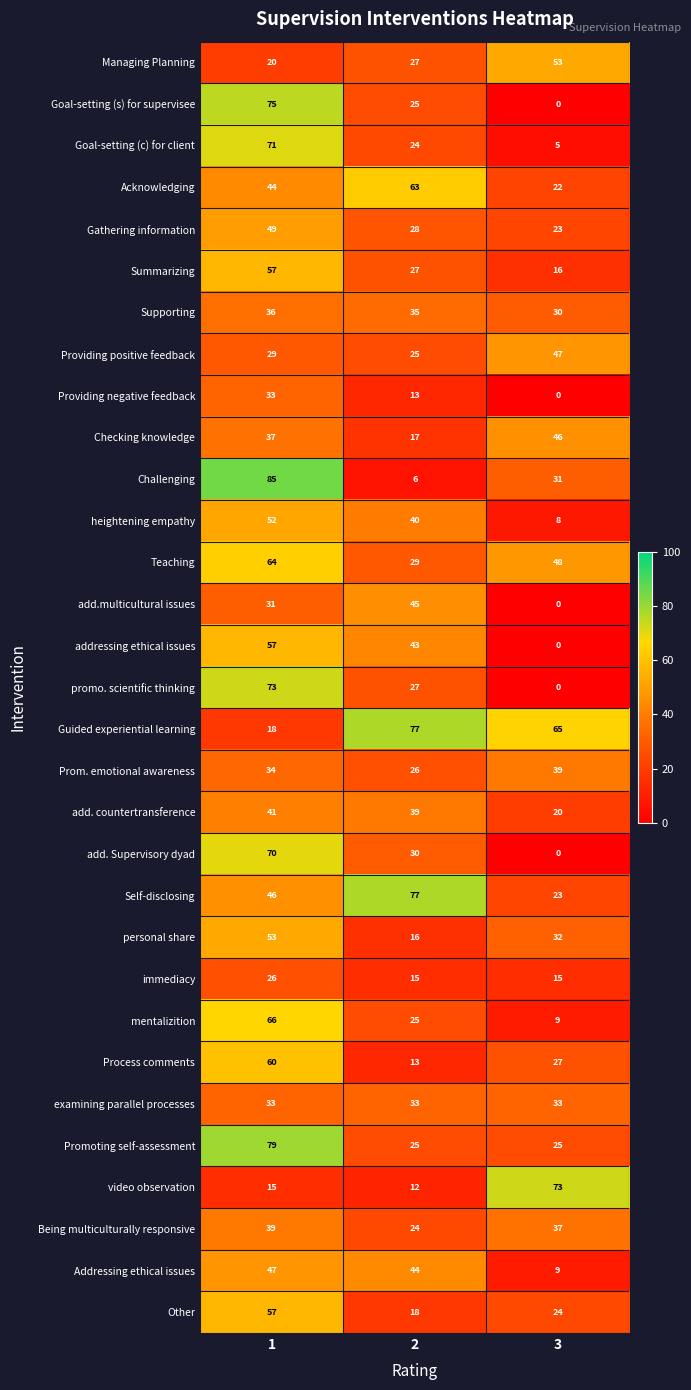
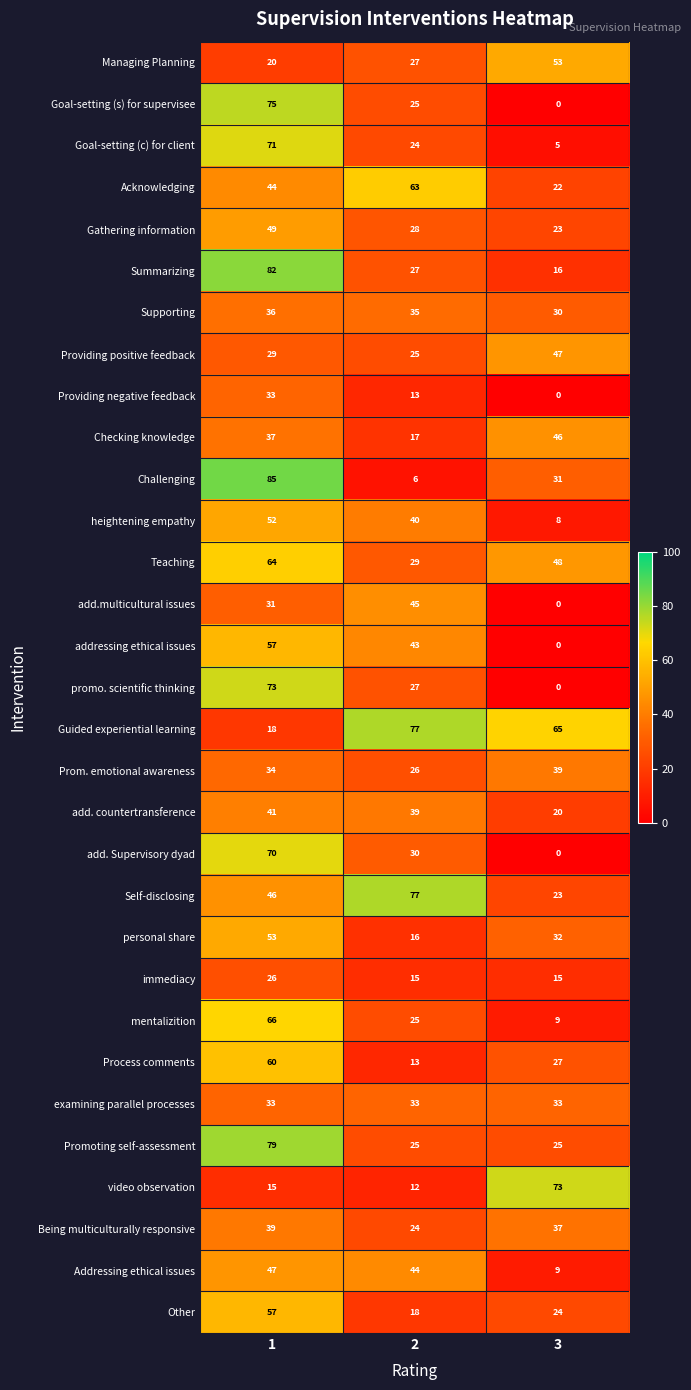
  {
    "Managing Planning": {
      "1": 20,
      "2": 27,
      "3": 53
    },
    "Goal-setting (s) for supervisee": {
      "1": 75,
      "2": 25,
      "3": 0
    },
    "Goal-setting (c) for client": {
      "1": 71,
      "2": 24,
      "3": 5
    },
    "Acknowledging": {
      "1": 44,
      "2": 63,
      "3": 22
    },
    "Gathering information": {
      "1": 49,
      "2": 28,
      "3": 23
    },
    "Summarizing": {
-     "1": 57,
+     "1": 82,
      "2": 27,
      "3": 16
    },
    "Supporting": {
      "1": 36,
      "2": 35,
      "3": 30
    },
    "Providing positive feedback": {
      "1": 29,
      "2": 25,
      "3": 47
    },
    "Providing negative feedback": {
      "1": 33,
      "2": 13,
      "3": 0
    },
    "Checking knowledge": {
      "1": 37,
      "2": 17,
      "3": 46
    },
    "Challenging": {
      "1": 85,
      "2": 6,
      "3": 31
    },
    "heightening empathy": {
      "1": 52,
      "2": 40,
      "3": 8
    },
    "Teaching": {
      "1": 64,
      "2": 29,
      "3": 48
    },
    "add.multicultural issues": {
      "1": 31,
      "2": 45,
      "3": 0
    },
    "addressing ethical issues": {
      "1": 57,
      "2": 43,
      "3": 0
    },
    "promo. scientific thinking": {
      "1": 73,
      "2": 27,
      "3": 0
    },
    "Guided experiential learning": {
      "1": 18,
      "2": 77,
      "3": 65
    },
    "Prom. emotional awareness": {
      "1": 34,
      "2": 26,
      "3": 39
    },
    "add. countertransference": {
      "1": 41,
      "2": 39,
      "3": 20
    },
    "add. Supervisory dyad": {
      "1": 70,
      "2": 30,
      "3": 0
    },
    "Self-disclosing": {
      "1": 46,
      "2": 77,
      "3": 23
    },
    "personal share": {
      "1": 53,
      "2": 16,
      "3": 32
    },
    "immediacy": {
      "1": 26,
      "2": 15,
      "3": 15
    },
    "mentalizition": {
      "1": 66,
      "2": 25,
      "3": 9
    },
    "Process comments": {
      "1": 60,
      "2": 13,
      "3": 27
    },
    "examining parallel processes": {
      "1": 33,
      "2": 33,
      "3": 33
    },
    "Promoting self-assessment": {
      "1": 79,
      "2": 25,
      "3": 25
    },
    "video observation": {
      "1": 15,
      "2": 12,
      "3": 73
    },
    "Being multiculturally responsive": {
      "1": 39,
      "2": 24,
      "3": 37
    },
    "Addressing ethical issues": {
      "1": 47,
      "2": 44,
      "3": 9
    },
    "Other": {
      "1": 57,
      "2": 18,
      "3": 24
    }
  }
